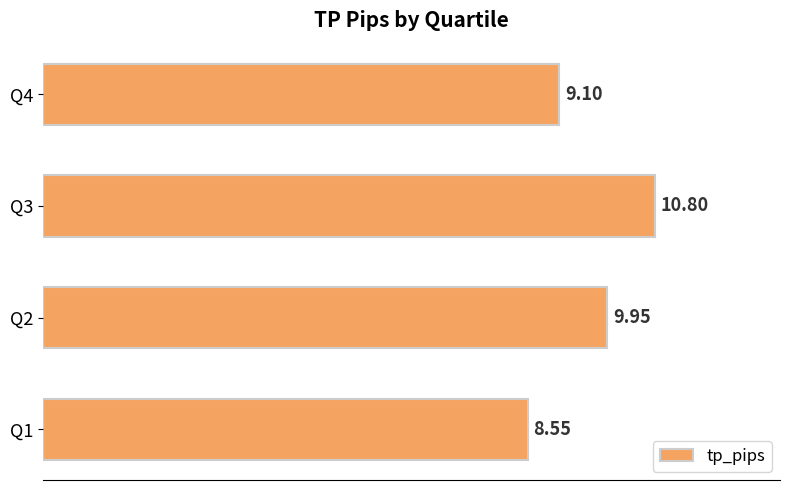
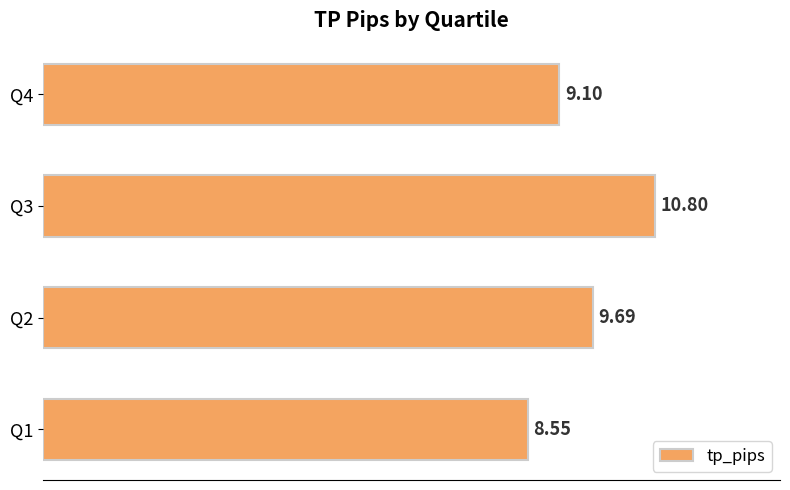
  {
    "Q4": 9.10,
    "Q3": 10.80,
-   "Q2": 9.95,
+   "Q2": 9.69,
    "Q1": 8.55
  }
